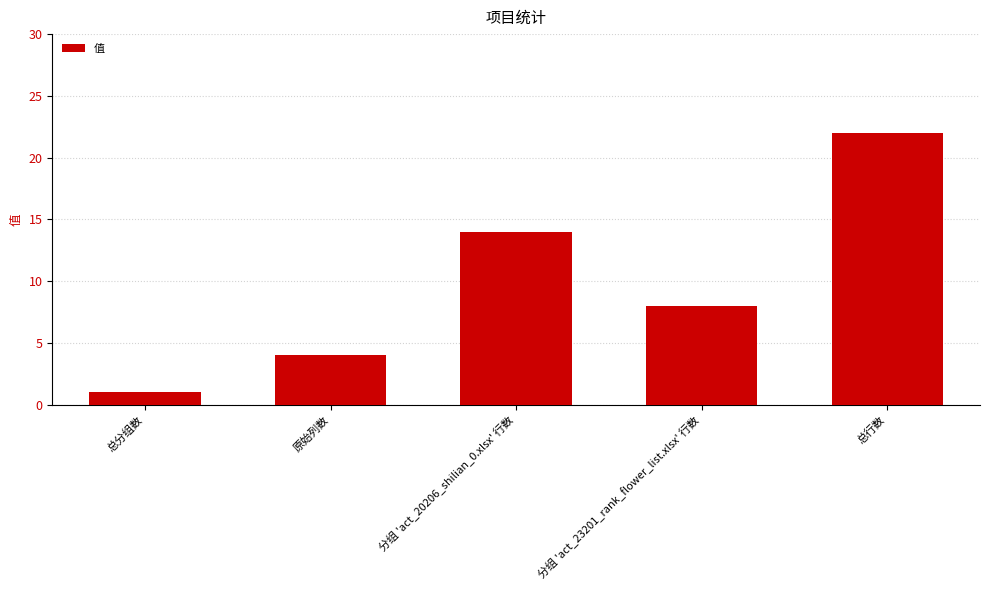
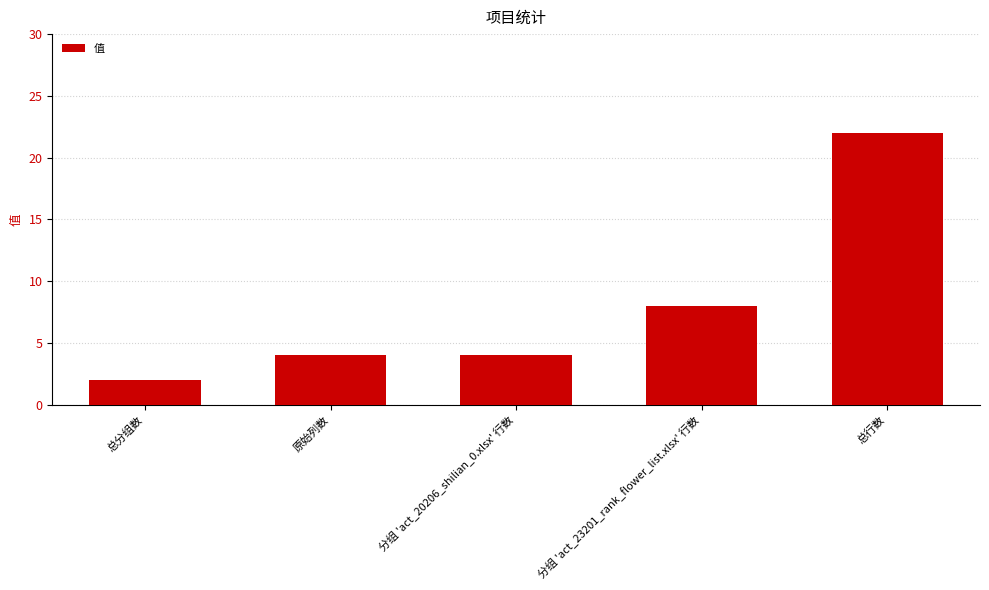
  {
-   "总分组数": 1,
+   "总分组数": 2,
    "原始列数": 4,
-   "分组 'act_20206_shilian_0.xlsx' 行数": 14,
+   "分组 'act_20206_shilian_0.xlsx' 行数": 4,
    "分组 'act_23201_rank_flower_list.xlsx' 行数": 8,
    "总行数": 22
  }
